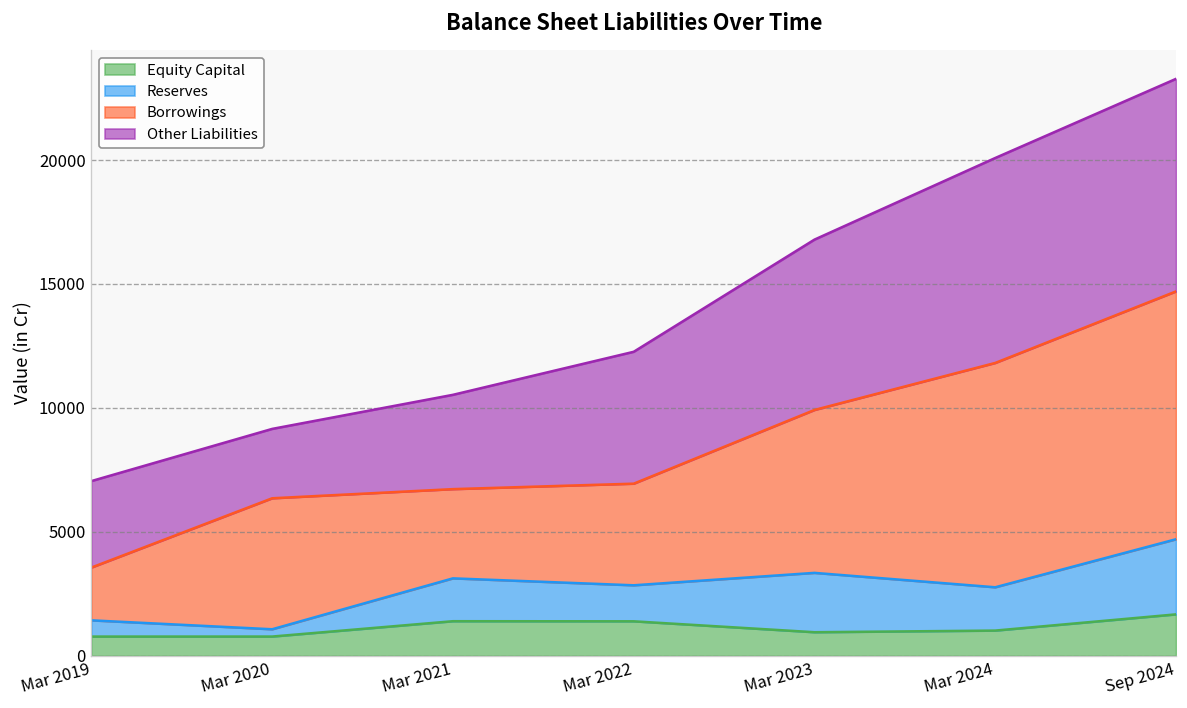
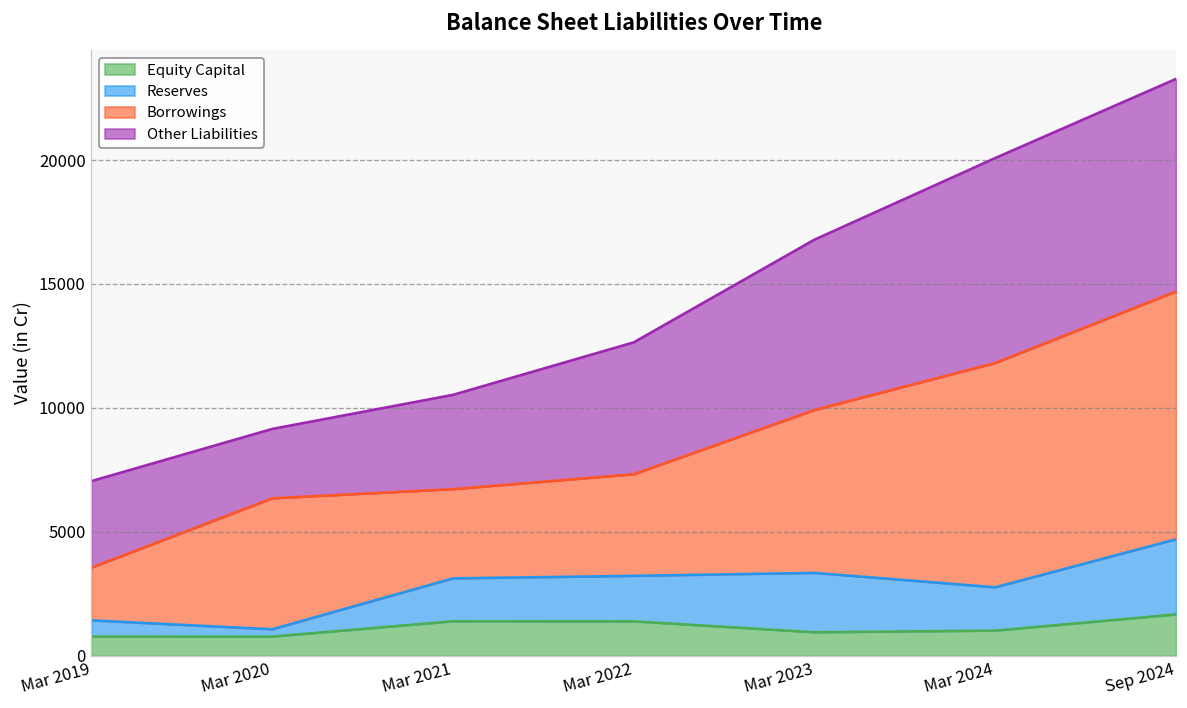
  {
    "Equity Capital": {
      "Mar 2019": 800,
      "Mar 2020": 800,
      "Mar 2021": 1400,
      "Mar 2022": 1400,
      "Mar 2023": 900,
      "Mar 2024": 1000,
      "Sep 2024": 1700
    },
    "Reserves": {
      "Mar 2019": 700,
      "Mar 2020": 300,
      "Mar 2021": 1700,
-     "Mar 2022": 1500,
+     "Mar 2022": 1800,
      "Mar 2023": 2400,
      "Mar 2024": 1700,
      "Sep 2024": 3000
    },
    "Borrowings": {
      "Mar 2019": 2100,
      "Mar 2020": 5300,
      "Mar 2021": 3600,
      "Mar 2022": 4100,
      "Mar 2023": 6600,
      "Mar 2024": 9100,
      "Sep 2024": 10000
    },
    "Other Liabilities": {
      "Mar 2019": 3500,
      "Mar 2020": 2800,
      "Mar 2021": 3800,
      "Mar 2022": 5300,
      "Mar 2023": 6900,
      "Mar 2024": 8300,
      "Sep 2024": 8600
    }
  }
